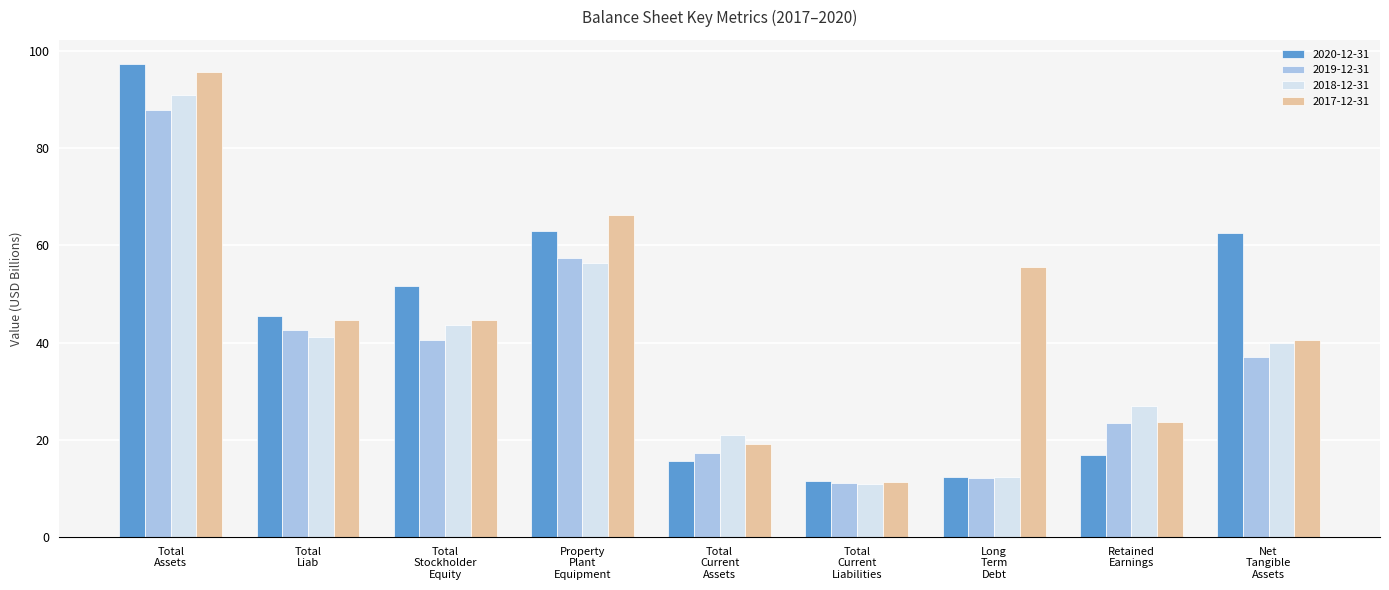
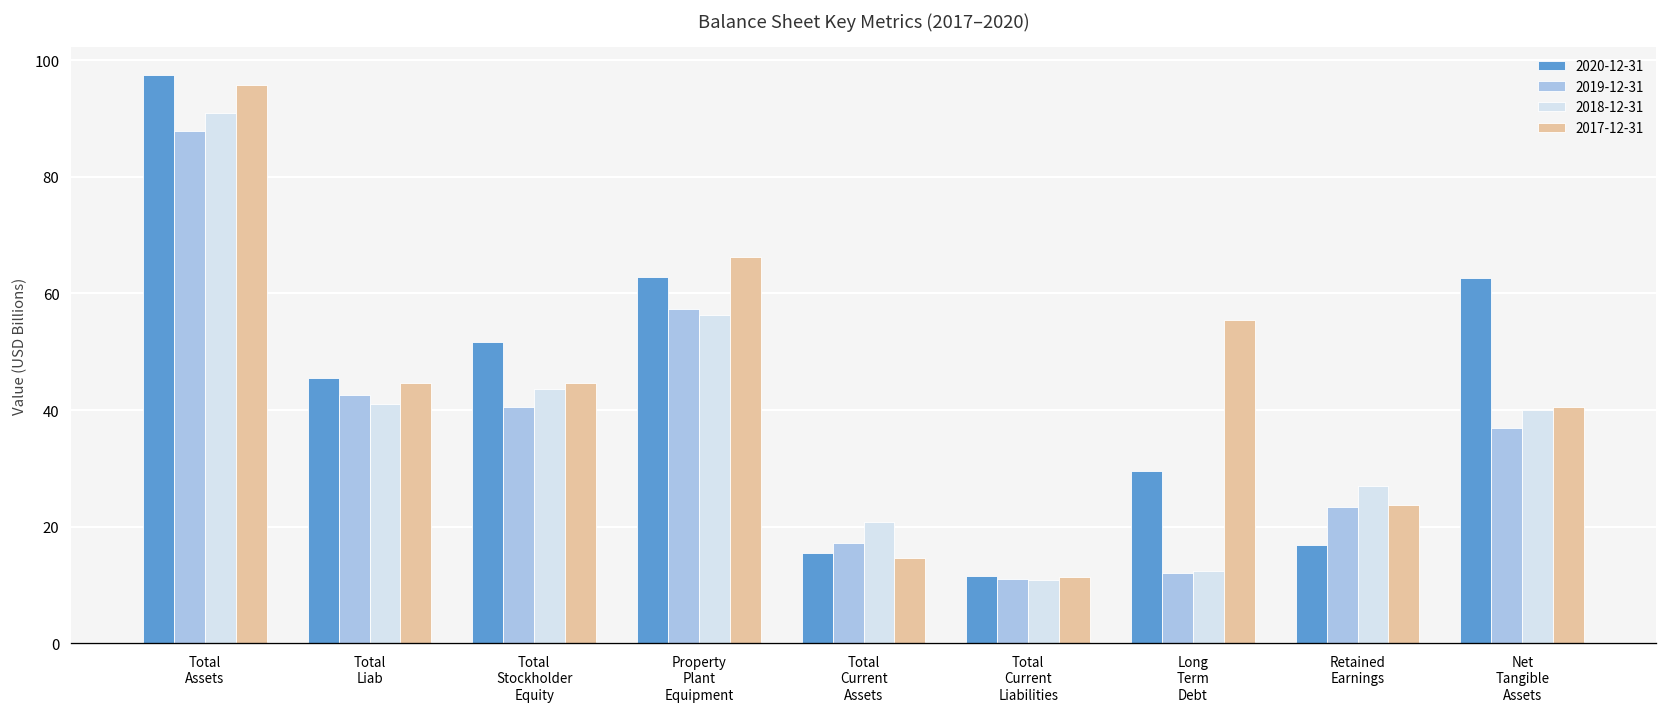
  {
    "2020-12-31": {
      "Total Assets": 97,
      "Total Liab": 45,
      "Total Stockholder Equity": 52,
      "Property Plant Equipment": 63,
      "Total Current Assets": 16,
      "Total Current Liabilities": 12,
-     "Long Term Debt": 12,
+     "Long Term Debt": 30,
      "Retained Earnings": 17,
      "Net Tangible Assets": 63
    },
    "2017-12-31": {
      "Total Assets": 96,
      "Total Liab": 45,
      "Total Stockholder Equity": 45,
      "Property Plant Equipment": 66,
-     "Total Current Assets": 19,
+     "Total Current Assets": 15,
      "Total Current Liabilities": 11,
      "Long Term Debt": 55,
      "Retained Earnings": 24,
      "Net Tangible Assets": 41
    }
  }
